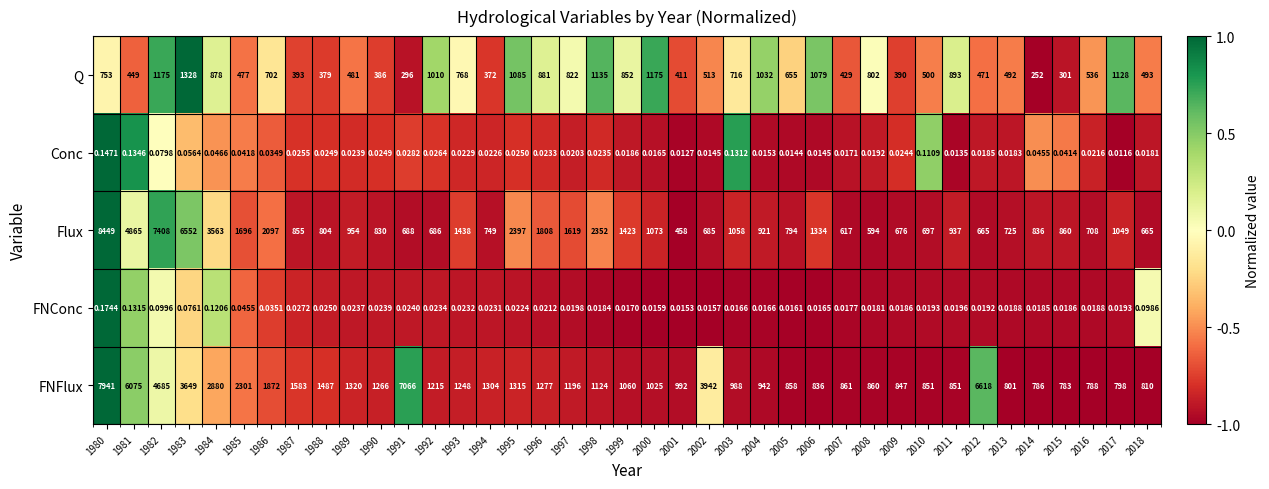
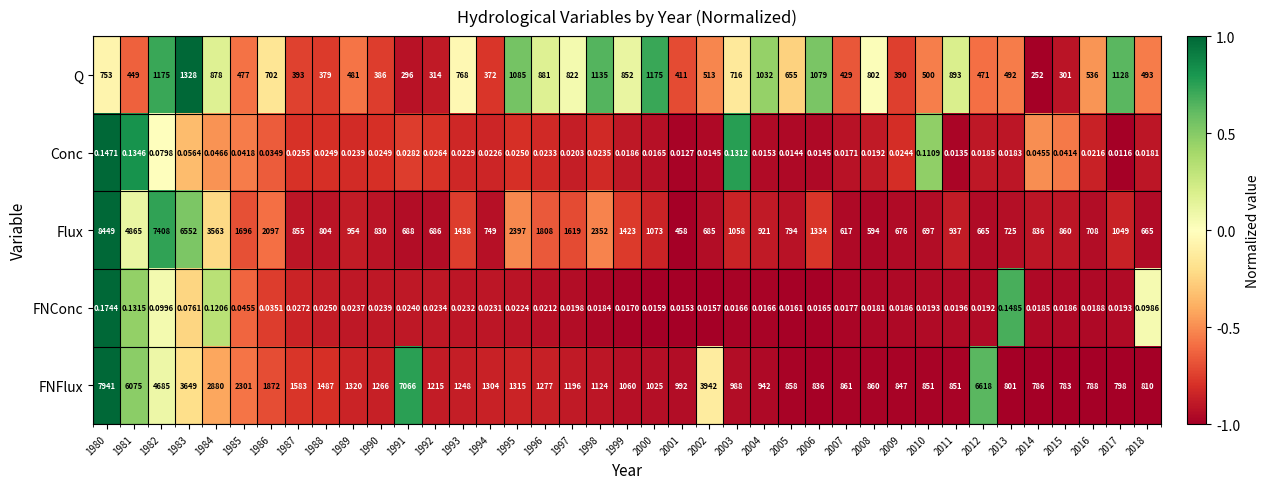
  {
    "Q": {
      "1980": 753,
      "1981": 449,
      "1982": 1175,
      "1983": 1328,
      "1984": 878,
      "1985": 477,
      "1986": 702,
      "1987": 393,
      "1988": 379,
      "1989": 481,
      "1990": 386,
      "1991": 296,
-     "1992": 1010,
+     "1992": 314,
      "1993": 768,
      "1994": 372,
      "1995": 1085,
      "1996": 881,
      "1997": 822,
      "1998": 1135,
      "1999": 852,
      "2000": 1175,
      "2001": 411,
      "2002": 513,
      "2003": 716,
      "2004": 1032,
      "2005": 655,
      "2006": 1079,
      "2007": 429,
      "2008": 802,
      "2009": 390,
      "2010": 500,
      "2011": 893,
      "2012": 471,
      "2013": 492,
      "2014": 252,
      "2015": 301,
      "2016": 536,
      "2017": 1128,
      "2018": 493
    },
    "Conc": {
      "1980": 0.1471,
      "1981": 0.1346,
      "1982": 0.0798,
      "1983": 0.0564,
      "1984": 0.0466,
      "1985": 0.0418,
      "1986": 0.0349,
      "1987": 0.0255,
      "1988": 0.0249,
      "1989": 0.0239,
      "1990": 0.0249,
      "1991": 0.0282,
      "1992": 0.0264,
      "1993": 0.0229,
      "1994": 0.0226,
      "1995": 0.0250,
      "1996": 0.0233,
      "1997": 0.0203,
      "1998": 0.0235,
      "1999": 0.0186,
      "2000": 0.0165,
      "2001": 0.0127,
      "2002": 0.0145,
      "2003": 0.1312,
      "2004": 0.0153,
      "2005": 0.0144,
      "2006": 0.0145,
      "2007": 0.0171,
      "2008": 0.0192,
      "2009": 0.0244,
      "2010": 0.1109,
      "2011": 0.0135,
      "2012": 0.0185,
      "2013": 0.0183,
      "2014": 0.0455,
      "2015": 0.0414,
      "2016": 0.0216,
      "2017": 0.0116,
      "2018": 0.0181
    },
    "Flux": {
      "1980": 8449,
      "1981": 4865,
      "1982": 7408,
      "1983": 6552,
      "1984": 3563,
      "1985": 1696,
      "1986": 2097,
      "1987": 855,
      "1988": 804,
      "1989": 954,
      "1990": 830,
      "1991": 688,
      "1992": 686,
      "1993": 1438,
      "1994": 749,
      "1995": 2397,
      "1996": 1808,
      "1997": 1619,
      "1998": 2352,
      "1999": 1423,
      "2000": 1073,
      "2001": 458,
      "2002": 685,
      "2003": 1058,
      "2004": 921,
      "2005": 794,
      "2006": 1334,
      "2007": 617,
      "2008": 594,
      "2009": 676,
      "2010": 697,
      "2011": 937,
      "2012": 665,
      "2013": 725,
      "2014": 836,
      "2015": 860,
      "2016": 708,
      "2017": 1049,
      "2018": 665
    },
    "FNConc": {
      "1980": 0.1744,
      "1981": 0.1315,
      "1982": 0.0996,
      "1983": 0.0761,
      "1984": 0.1206,
      "1985": 0.0455,
      "1986": 0.0351,
      "1987": 0.0272,
      "1988": 0.0250,
      "1989": 0.0237,
      "1990": 0.0239,
      "1991": 0.0240,
      "1992": 0.0234,
      "1993": 0.0232,
      "1994": 0.0231,
      "1995": 0.0224,
      "1996": 0.0212,
      "1997": 0.0198,
      "1998": 0.0184,
      "1999": 0.0170,
      "2000": 0.0159,
      "2001": 0.0153,
      "2002": 0.0157,
      "2003": 0.0166,
      "2004": 0.0166,
      "2005": 0.0161,
      "2006": 0.0165,
      "2007": 0.0177,
      "2008": 0.0181,
      "2009": 0.0186,
      "2010": 0.0193,
      "2011": 0.0196,
      "2012": 0.0192,
-     "2013": 0.0188,
+     "2013": 0.1485,
      "2014": 0.0185,
      "2015": 0.0186,
      "2016": 0.0188,
      "2017": 0.0193,
      "2018": 0.0986
    },
    "FNFlux": {
      "1980": 7941,
      "1981": 6075,
      "1982": 4685,
      "1983": 3649,
      "1984": 2880,
      "1985": 2301,
      "1986": 1872,
      "1987": 1583,
      "1988": 1487,
      "1989": 1320,
      "1990": 1266,
      "1991": 7066,
      "1992": 1215,
      "1993": 1248,
      "1994": 1304,
      "1995": 1315,
      "1996": 1277,
      "1997": 1196,
      "1998": 1124,
      "1999": 1060,
      "2000": 1025,
      "2001": 992,
      "2002": 3942,
      "2003": 988,
      "2004": 942,
      "2005": 858,
      "2006": 836,
      "2007": 861,
      "2008": 860,
      "2009": 847,
      "2010": 851,
      "2011": 851,
      "2012": 6618,
      "2013": 801,
      "2014": 786,
      "2015": 783,
      "2016": 788,
      "2017": 798,
      "2018": 810
    }
  }
